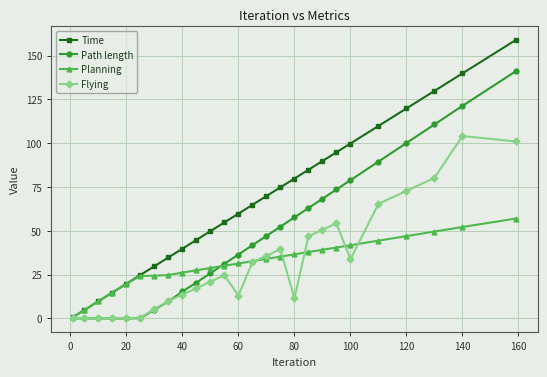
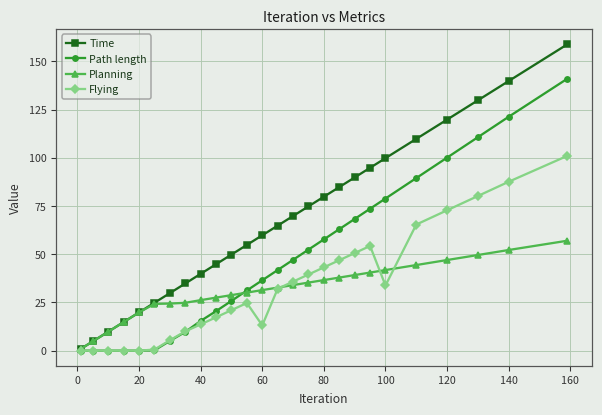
  {
    "Flying": {
      "40": 14,
      "60": 13,
-     "80": 12,
+     "80": 43,
      "100": 34,
      "120": 73,
-     "140": 104
+     "140": 88
    }
  }
